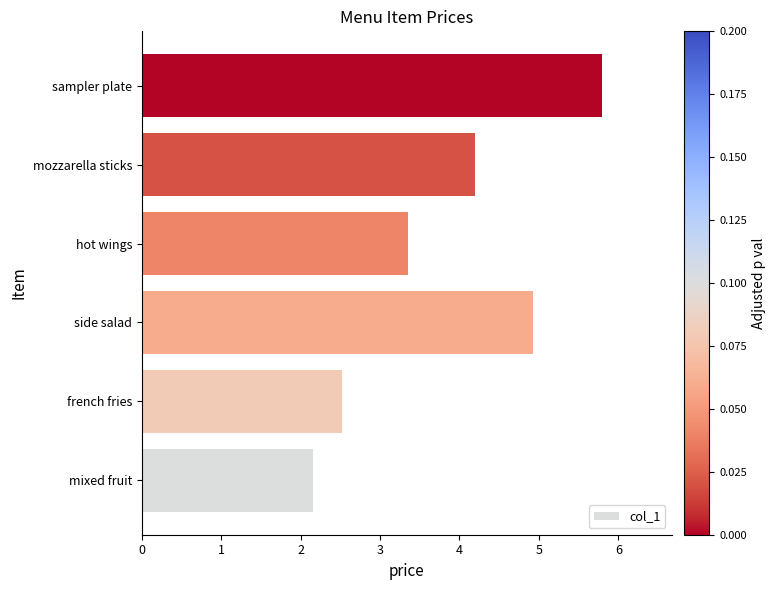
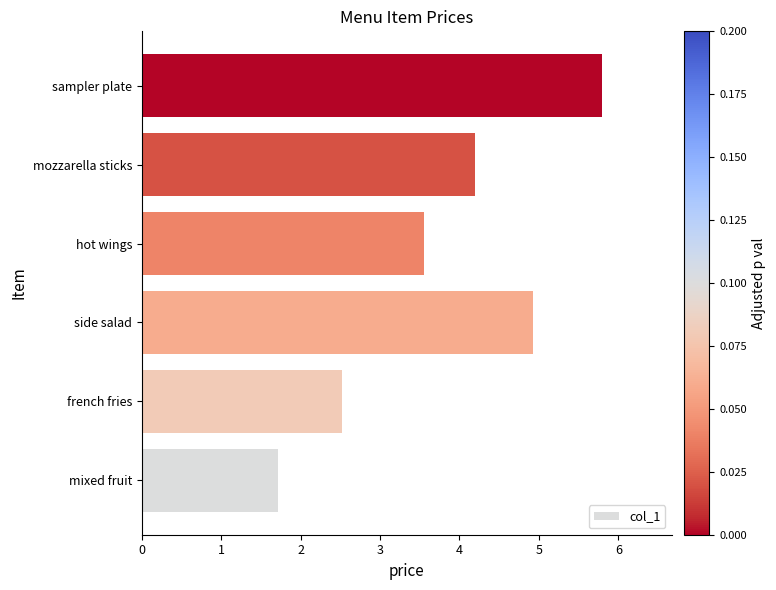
  {
    "sampler plate": 5.8,
    "mozzarella sticks": 4.2,
-   "hot wings": 3.4,
+   "hot wings": 3.6,
    "side salad": 4.9,
    "french fries": 2.5,
-   "mixed fruit": 2.2
+   "mixed fruit": 1.7
  }
